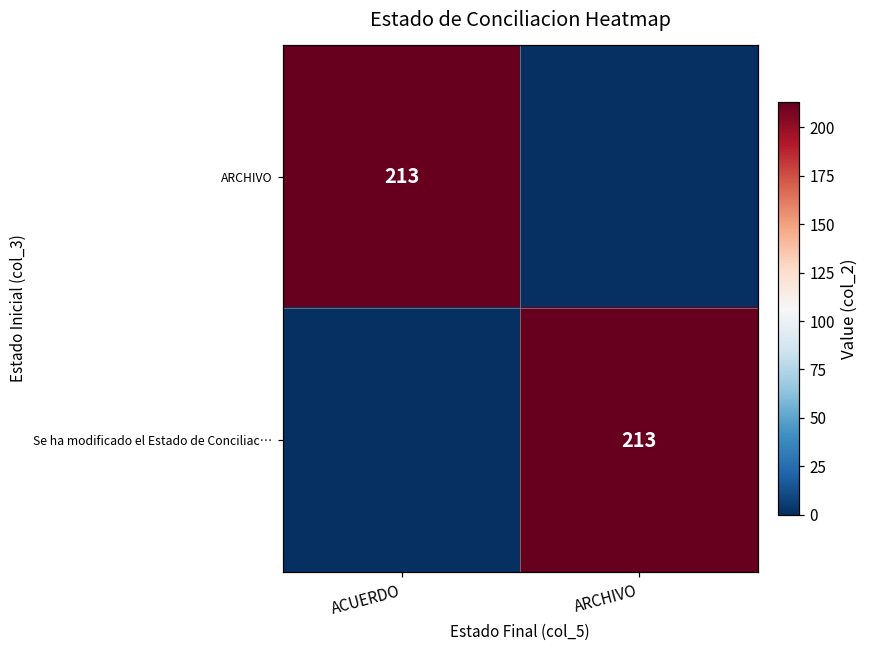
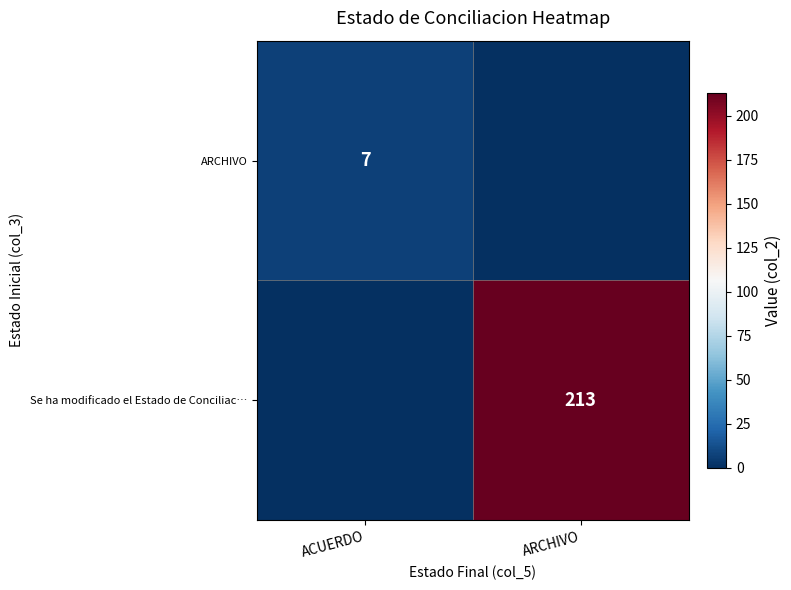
  {
    "ARCHIVO": {
-     "ACUERDO": 213
+     "ACUERDO": 7
    },
    "Se ha modificado el Estado de Conciliac…": {
      "ARCHIVO": 213
    }
  }
